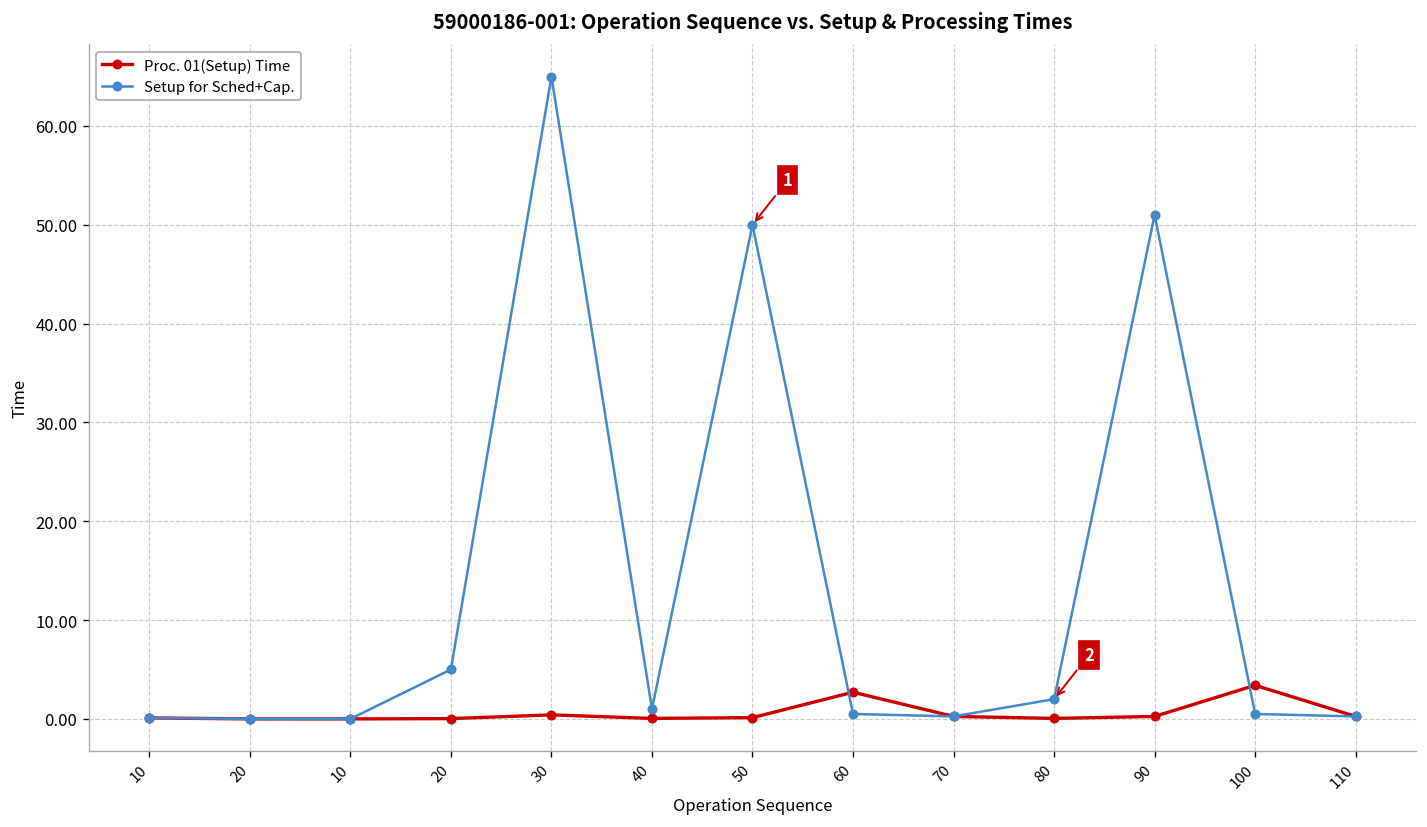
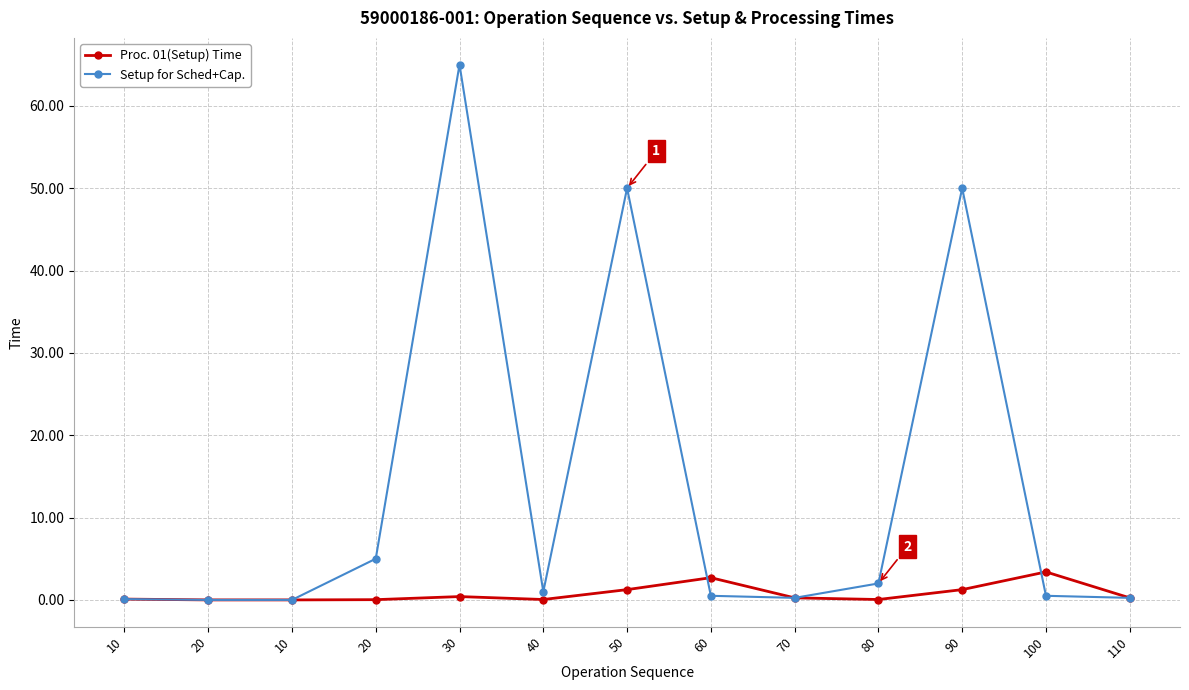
  {
    "Proc. 01(Setup) Time": {
      "30": 0,
      "40": 0,
-     "50": 0,
+     "50": 1,
      "60": 3,
      "80": 0,
-     "90": 0,
+     "90": 1,
      "100": 3
    },
    "Setup for Sched+Cap.": {
      "30": 65,
      "40": 1,
      "50": 50,
      "60": 1,
      "80": 2,
-     "90": 51,
+     "90": 50,
      "100": 1
    }
  }
